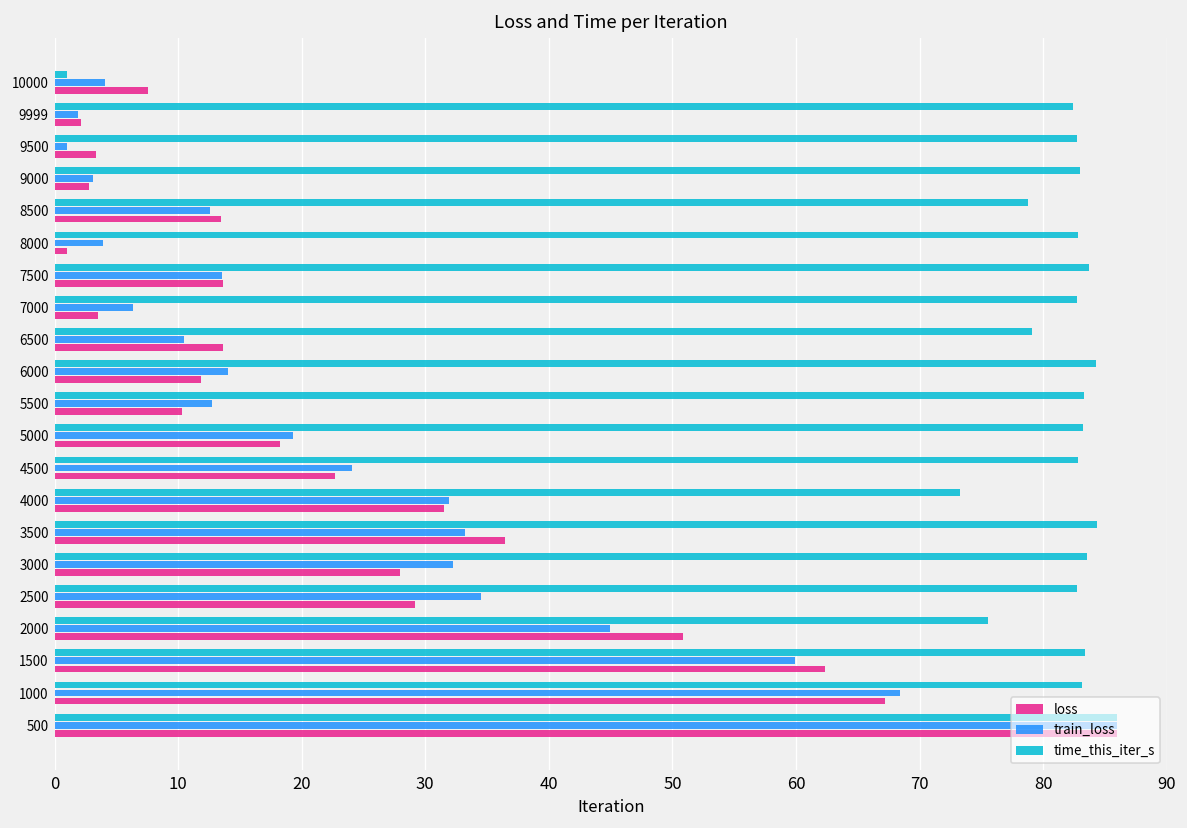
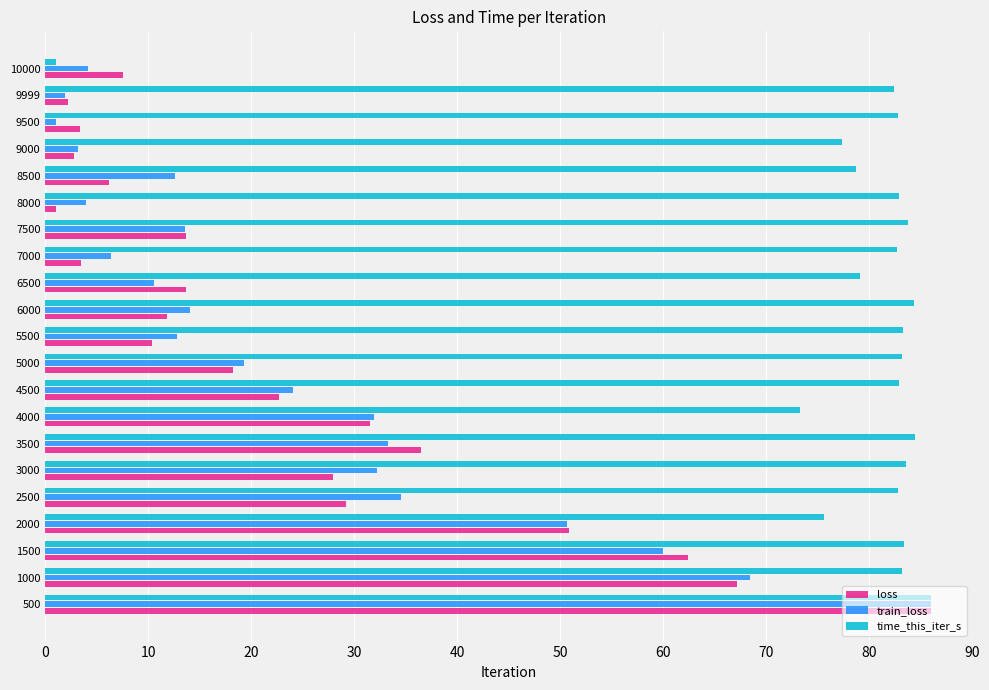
  {
    "loss": {
      "10000": 7.6,
      "9999": 2.2,
      "9500": 3.3,
      "9000": 2.8,
-     "8500": 13.5,
+     "8500": 6.2,
      "8000": 1.0,
      "7500": 13.6,
      "7000": 3.5,
      "6500": 13.6,
      "6000": 11.8,
      "5500": 10.3,
      "5000": 18.2,
      "4500": 22.7,
      "4000": 31.5,
      "3500": 36.5,
      "3000": 28.0,
      "2500": 29.2,
      "2000": 50.9,
      "1500": 62.3,
      "1000": 67.2
    },
    "train_loss": {
      "10000": 4.1,
      "9999": 1.9,
      "9500": 1.0,
      "9000": 3.1,
      "8500": 12.6,
      "8000": 3.9,
      "7500": 13.5,
      "7000": 6.3,
      "6500": 10.5,
      "6000": 14.0,
      "5500": 12.8,
      "5000": 19.3,
      "4500": 24.1,
      "4000": 31.9,
      "3500": 33.2,
      "3000": 32.2,
      "2500": 34.5,
-     "2000": 45.0,
+     "2000": 50.6,
      "1500": 59.9,
      "1000": 68.4
    },
    "time_this_iter_s": {
      "10000": 1.0,
      "9999": 82.4,
      "9500": 82.7,
-     "9000": 83.0,
+     "9000": 77.4,
      "8500": 78.8,
      "8000": 82.8,
      "7500": 83.7,
      "7000": 82.7,
      "6500": 79.1,
      "6000": 84.3,
      "5500": 83.3,
      "5000": 83.2,
      "4500": 82.9,
      "4000": 73.3,
      "3500": 84.4,
      "3000": 83.5,
      "2500": 82.8,
      "2000": 75.6,
      "1500": 83.4,
      "1000": 83.2
    }
  }
